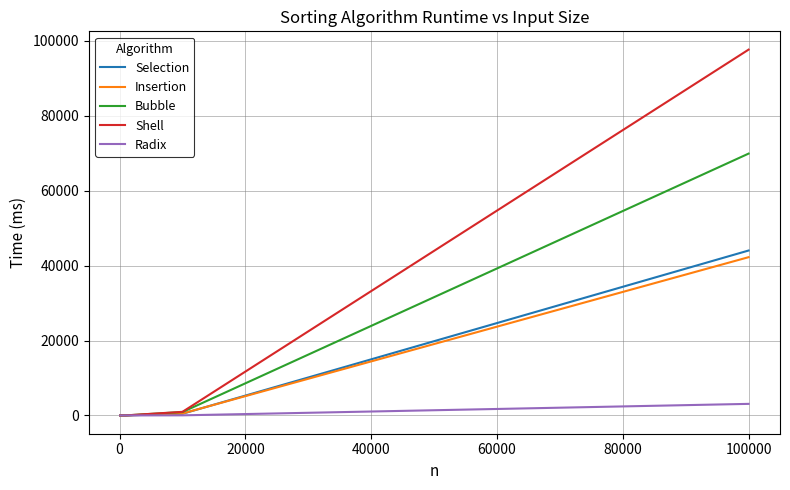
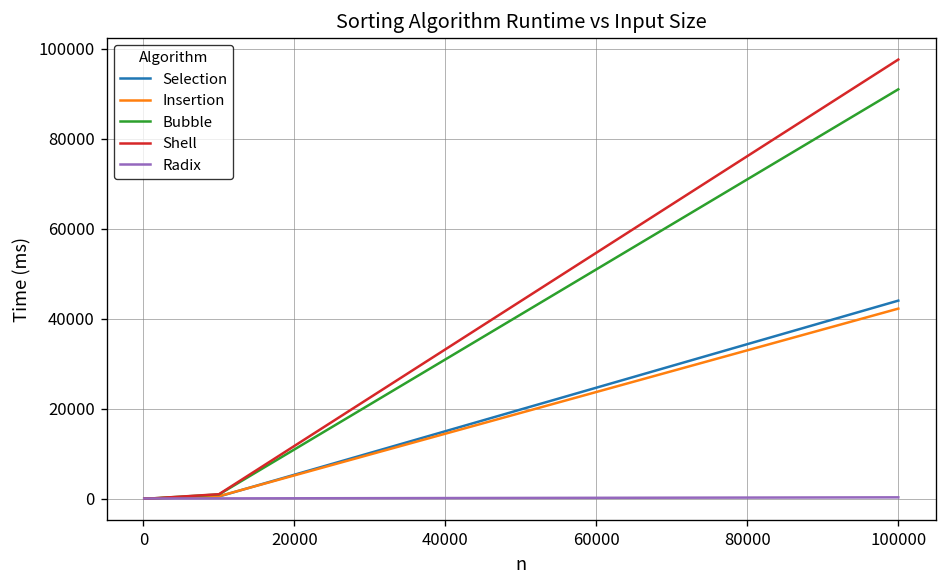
  {
    "Selection": {
      "100000": 44000
    },
    "Insertion": {
      "100000": 42000
    },
    "Bubble": {
-     "100000": 70000
+     "100000": 91000
    },
    "Shell": {
      "100000": 98000
    },
    "Radix": {
-     "100000": 3000
+     "100000": 0
    }
  }
